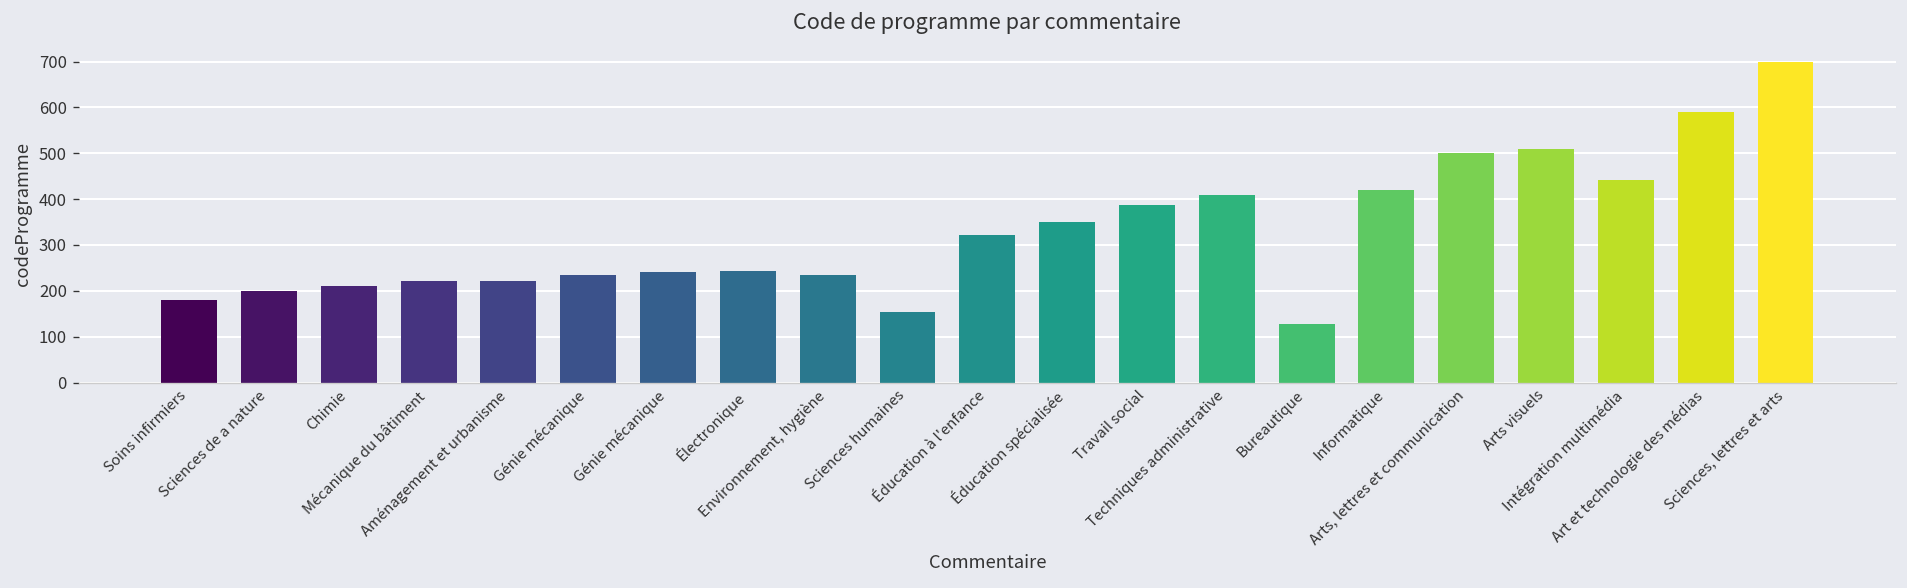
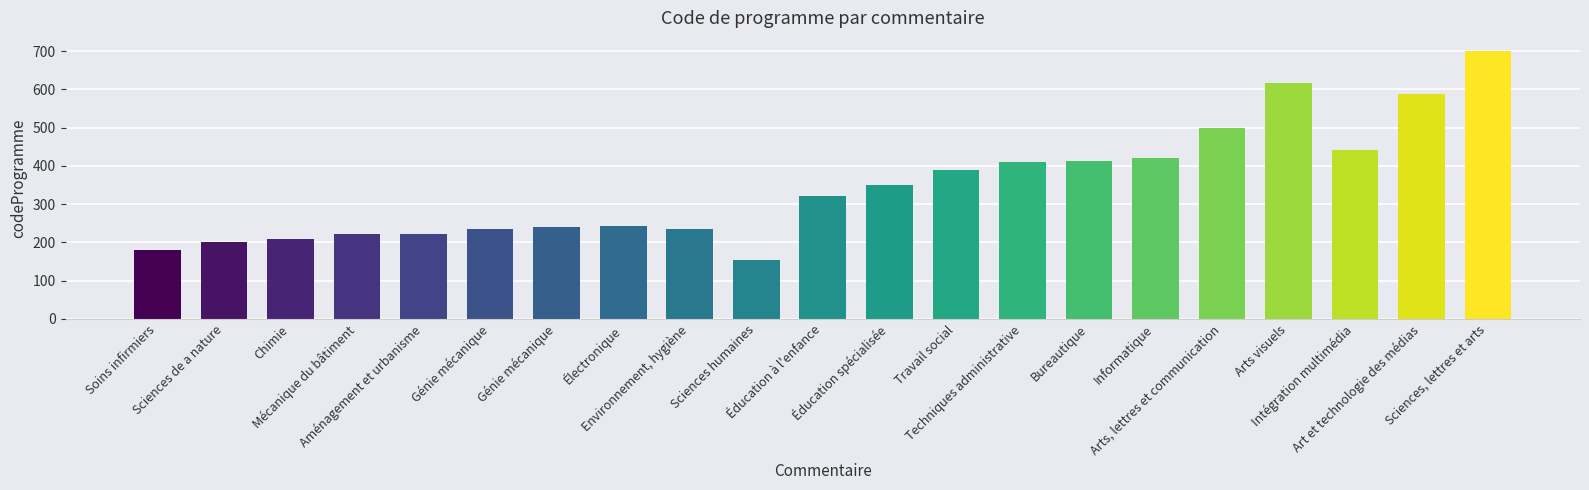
  {
    "Soins infirmiers": 180,
    "Sciences de a nature": 200,
    "Chimie": 210,
    "Mécanique du bâtiment": 220,
    "Aménagement et urbanisme": 220,
    "Électronique": 240,
    "Environnement, hygiène": 230,
    "Sciences humaines": 150,
    "Éducation à l'enfance": 320,
    "Éducation spécialisée": 350,
    "Travail social": 390,
    "Techniques administrative": 410,
-   "Bureautique": 130,
+   "Bureautique": 410,
    "Informatique": 420,
    "Arts, lettres et communication": 500,
-   "Arts visuels": 510,
+   "Arts visuels": 620,
    "Intégration multimédia": 440,
    "Art et technologie des médias": 590,
    "Sciences, lettres et arts": 700
  }
